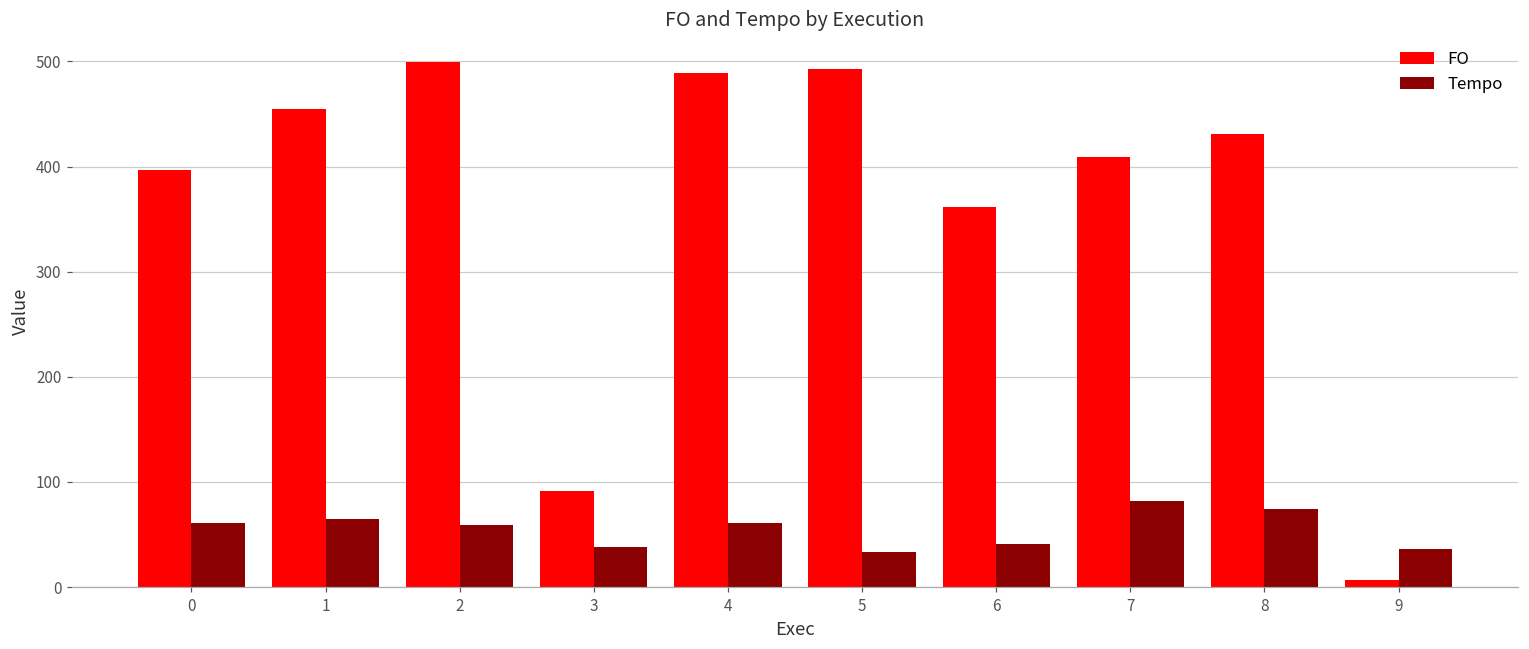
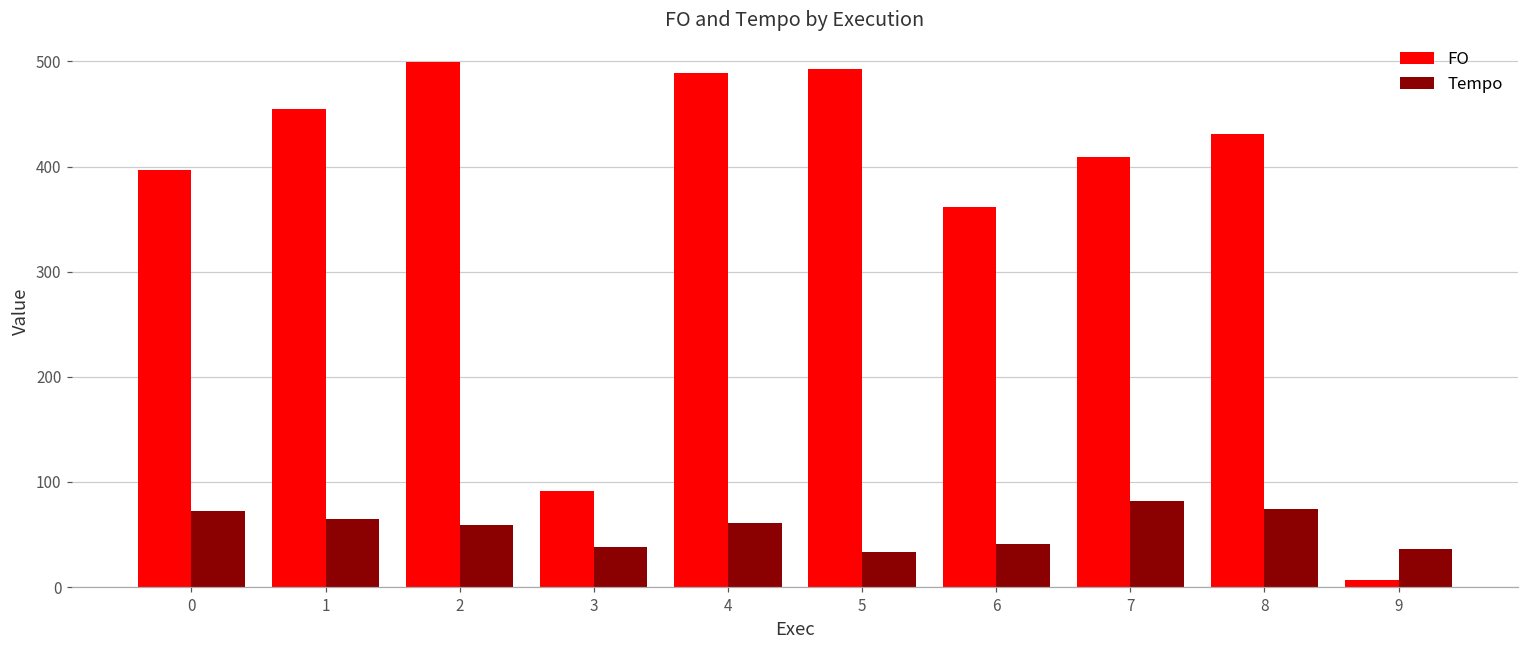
  {
    "FO": {
      "0": 400,
      "1": 460,
      "2": 500,
      "3": 90,
      "4": 490,
      "5": 490,
      "6": 360,
      "7": 410,
      "8": 430,
      "9": 10
    },
    "Tempo": {
-     "0": 60,
+     "0": 70,
      "1": 60,
      "2": 60,
      "3": 40,
      "4": 60,
      "5": 30,
      "6": 40,
      "7": 80,
      "8": 70,
      "9": 40
    }
  }
